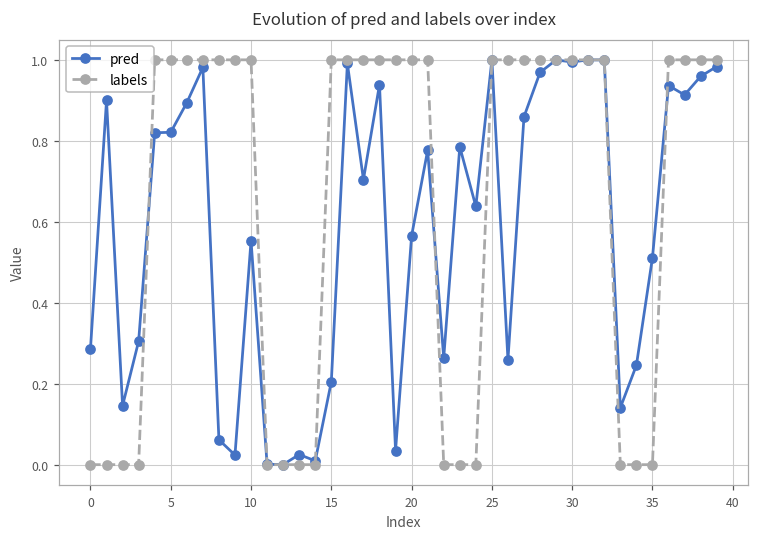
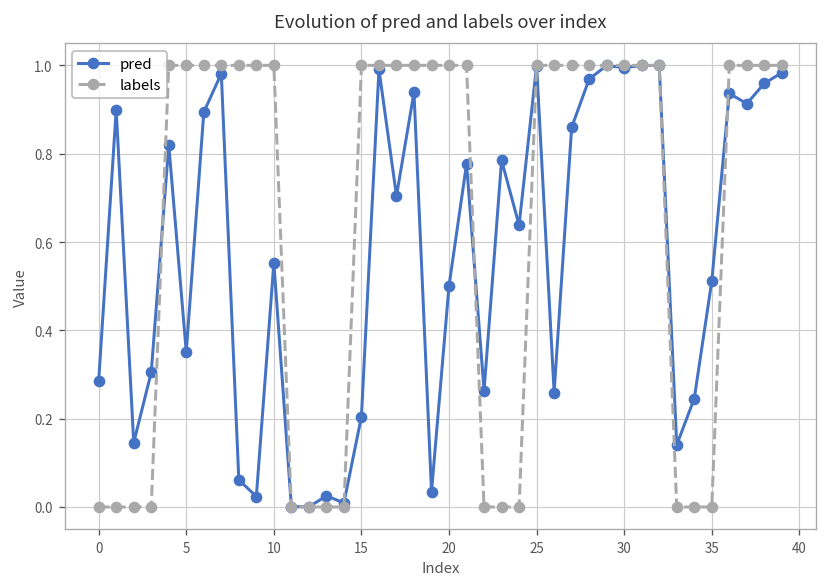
  {
    "pred": {
      "0": 0.29,
-     "5": 0.82,
+     "5": 0.35,
      "10": 0.55,
      "15": 0.20,
-     "20": 0.57,
+     "20": 0.50,
      "35": 0.51
    },
    "labels": {
      "0": 0.00,
      "5": 1.00,
      "10": 1.00,
      "15": 1.00,
      "20": 1.00,
      "35": 0.00
    }
  }
